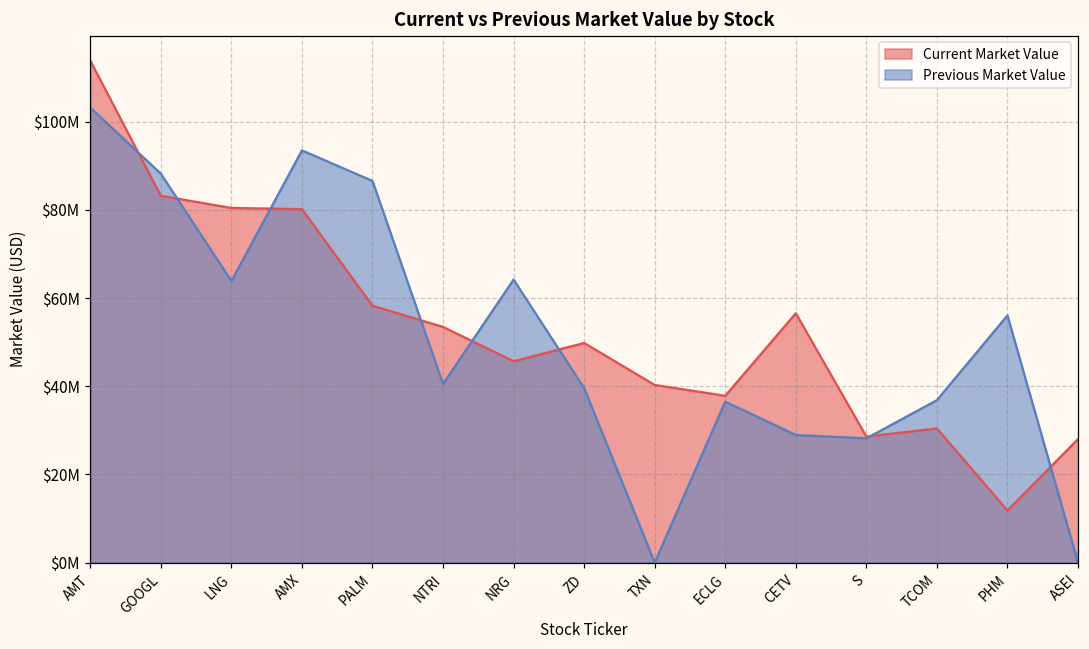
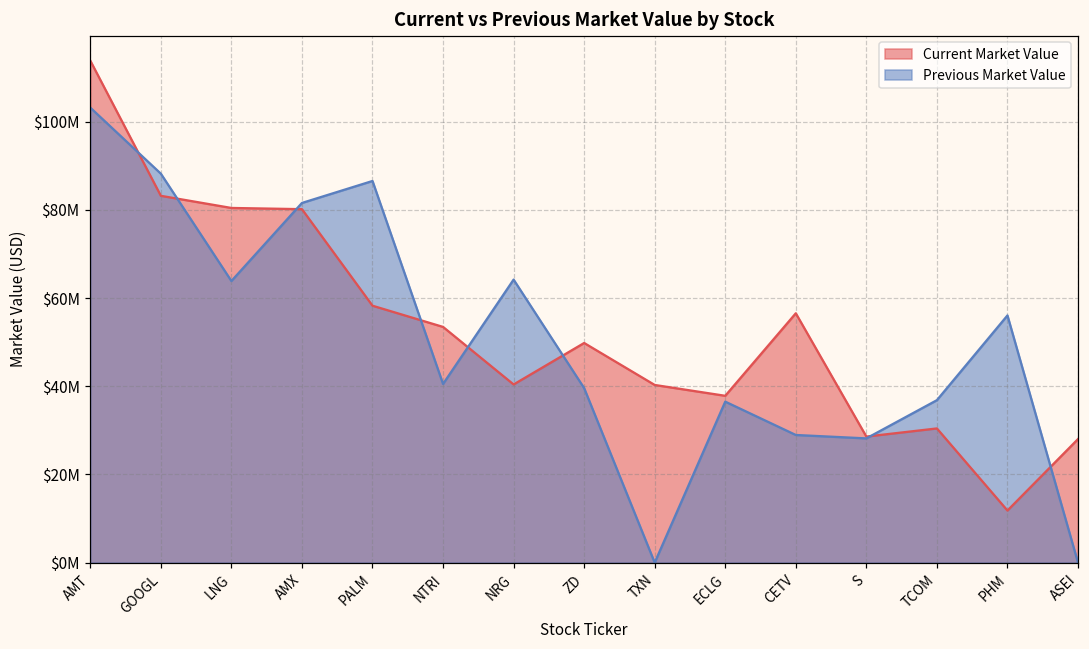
  {
    "Current Market Value": {
      "AMT": "$114000000",
      "GOOGL": "$83000000",
      "LNG": "$80000000",
      "AMX": "$80000000",
      "PALM": "$58000000",
      "NTRI": "$53000000",
-     "NRG": "$46000000",
+     "NRG": "$40000000",
      "ZD": "$50000000",
      "TXN": "$40000000",
      "ECLG": "$38000000",
      "CETV": "$57000000",
      "TCOM": "$30000000",
      "PHM": "$12000000",
      "ASEI": "$28000000"
    },
    "Previous Market Value": {
      "AMT": "$103000000",
      "GOOGL": "$88000000",
      "LNG": "$64000000",
-     "AMX": "$93000000",
+     "AMX": "$82000000",
      "PALM": "$87000000",
      "NTRI": "$41000000",
      "NRG": "$64000000",
      "ZD": "$40000000",
      "TXN": "$0",
      "ECLG": "$37000000",
      "CETV": "$29000000",
      "TCOM": "$37000000",
      "PHM": "$56000000",
      "ASEI": "$0"
    }
  }
